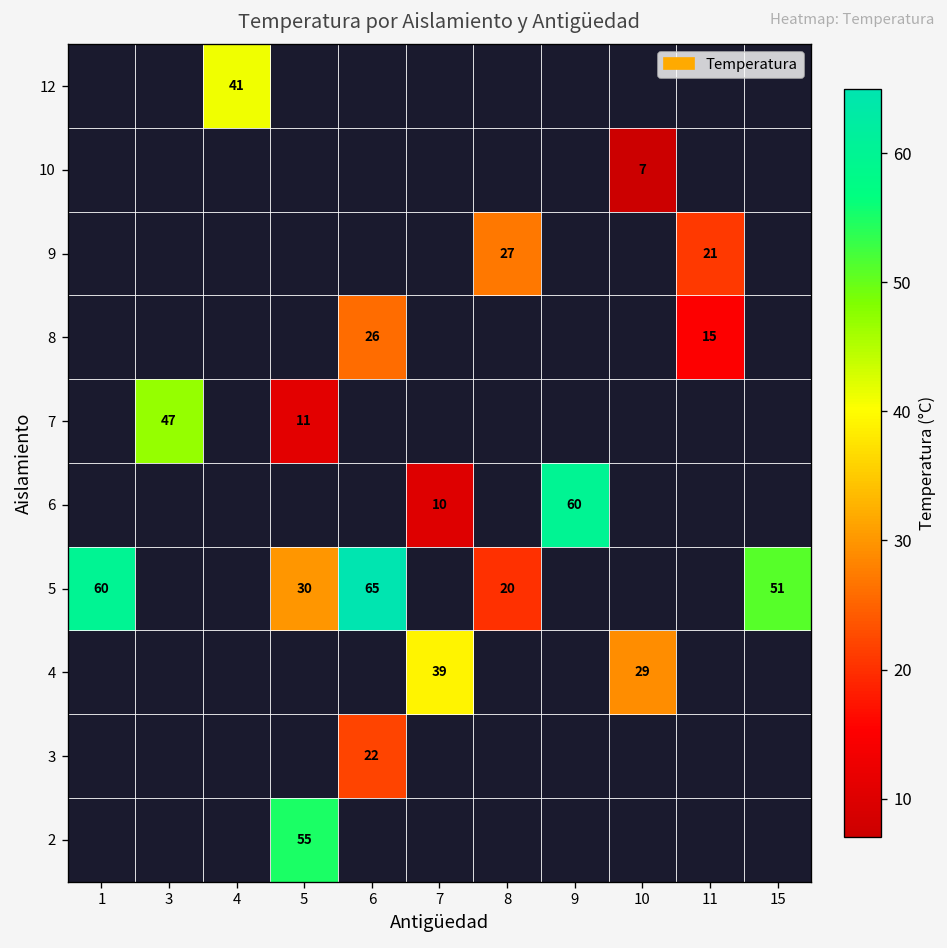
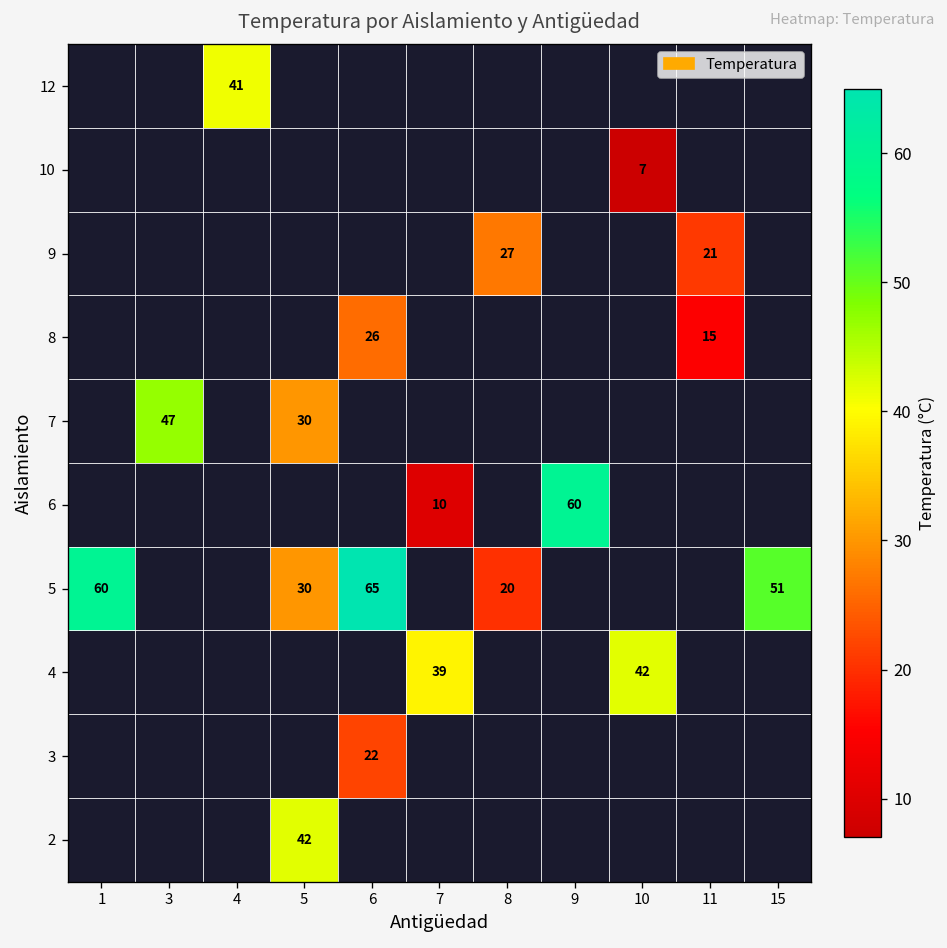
  {
    "12": {
      "4": 41
    },
    "10": {
      "10": 7
    },
    "9": {
      "8": 27,
      "11": 21
    },
    "8": {
      "6": 26,
      "11": 15
    },
    "7": {
      "3": 47,
-     "5": 11
+     "5": 30
    },
    "6": {
      "7": 10,
      "9": 60
    },
    "5": {
      "1": 60,
      "5": 30,
      "6": 65,
      "8": 20,
      "15": 51
    },
    "4": {
      "7": 39,
-     "10": 29
+     "10": 42
    },
    "3": {
      "6": 22
    },
    "2": {
-     "5": 55
+     "5": 42
    }
  }
